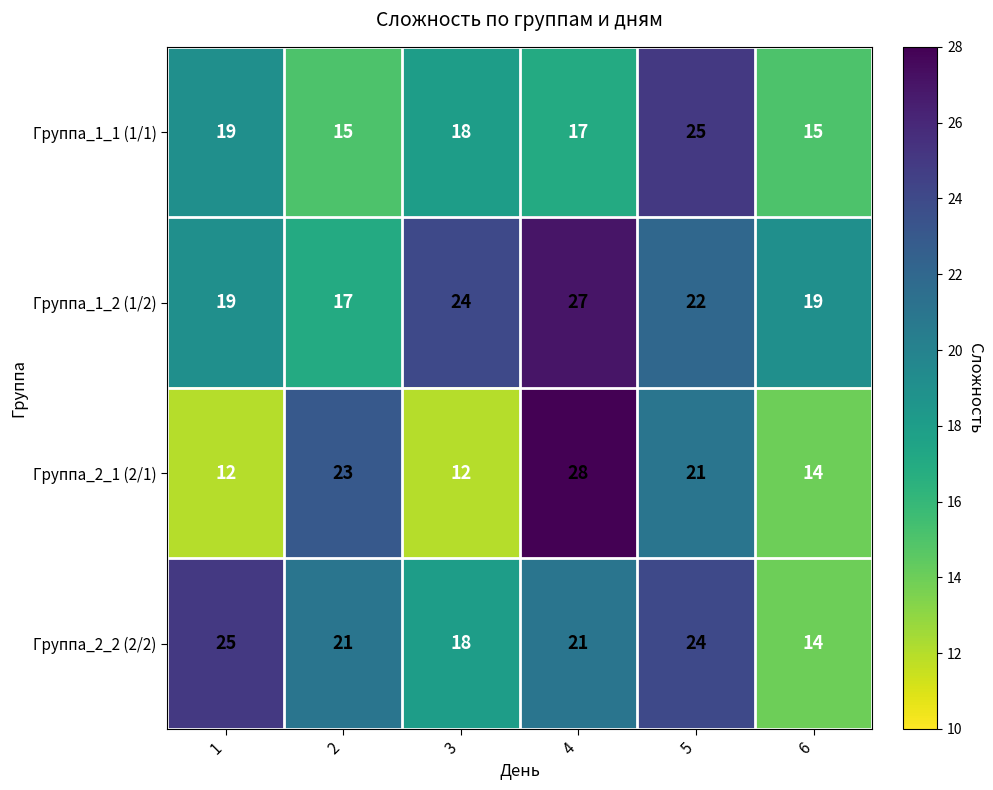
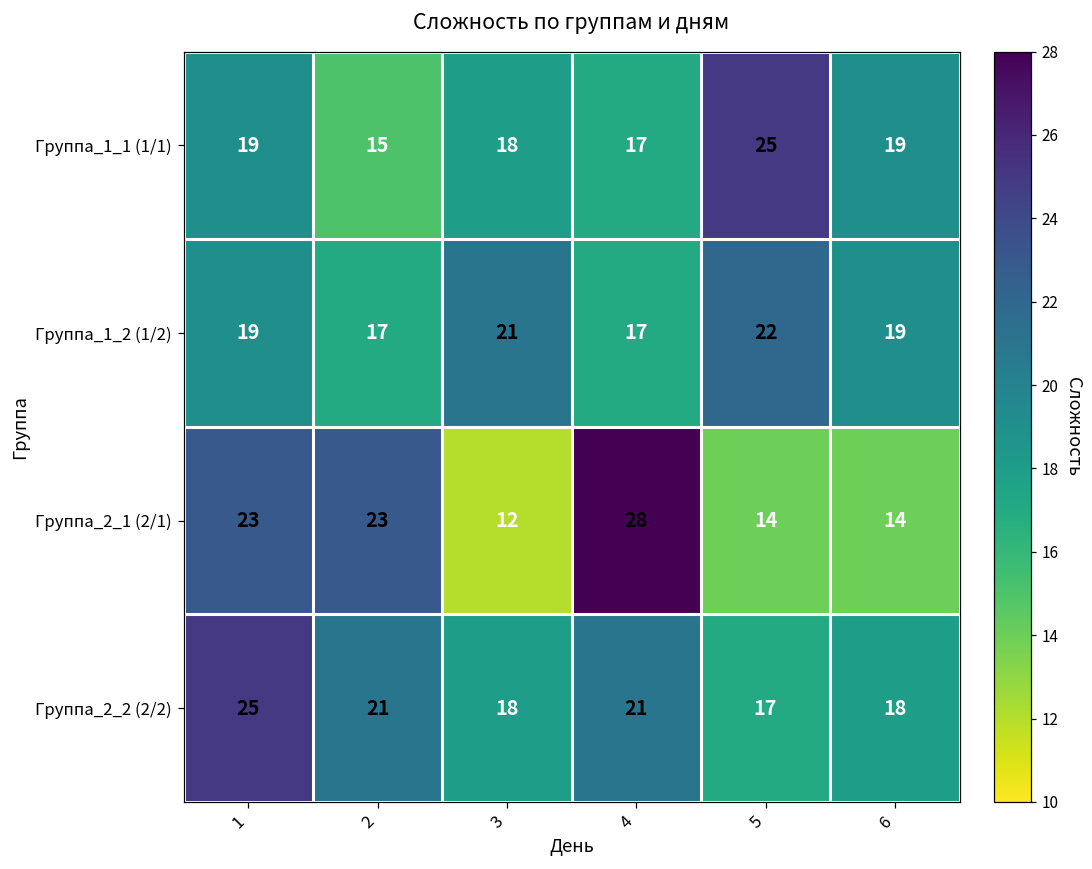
  {
    "Группа_1_1 (1/1)": {
      "1": 19,
      "2": 15,
      "3": 18,
      "4": 17,
      "5": 25,
-     "6": 15
+     "6": 19
    },
    "Группа_1_2 (1/2)": {
      "1": 19,
      "2": 17,
-     "3": 24,
-     "4": 27,
+     "3": 21,
+     "4": 17,
      "5": 22,
      "6": 19
    },
    "Группа_2_1 (2/1)": {
-     "1": 12,
+     "1": 23,
      "2": 23,
      "3": 12,
      "4": 28,
-     "5": 21,
+     "5": 14,
      "6": 14
    },
    "Группа_2_2 (2/2)": {
      "1": 25,
      "2": 21,
      "3": 18,
      "4": 21,
-     "5": 24,
-     "6": 14
+     "5": 17,
+     "6": 18
    }
  }
